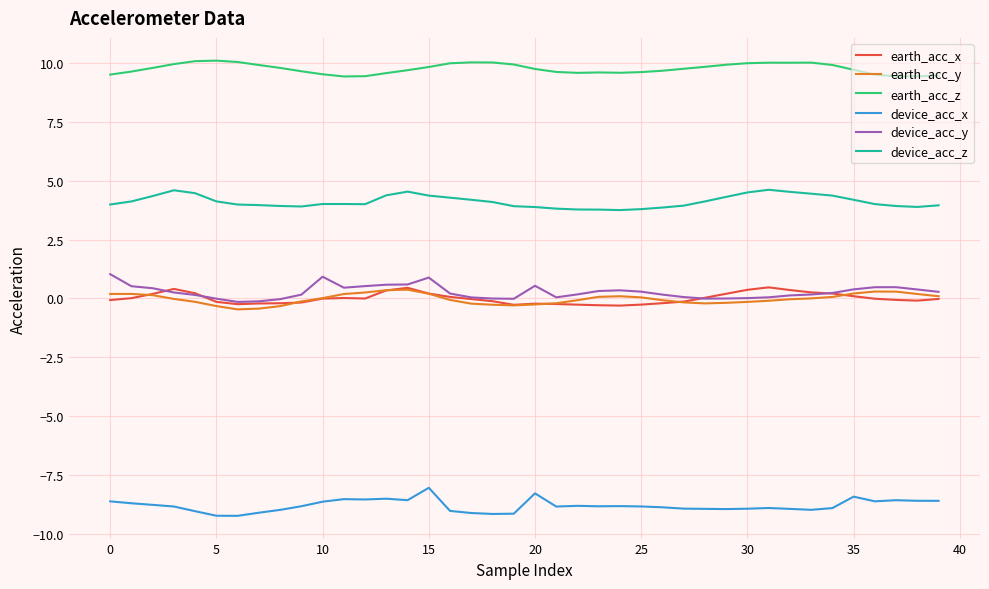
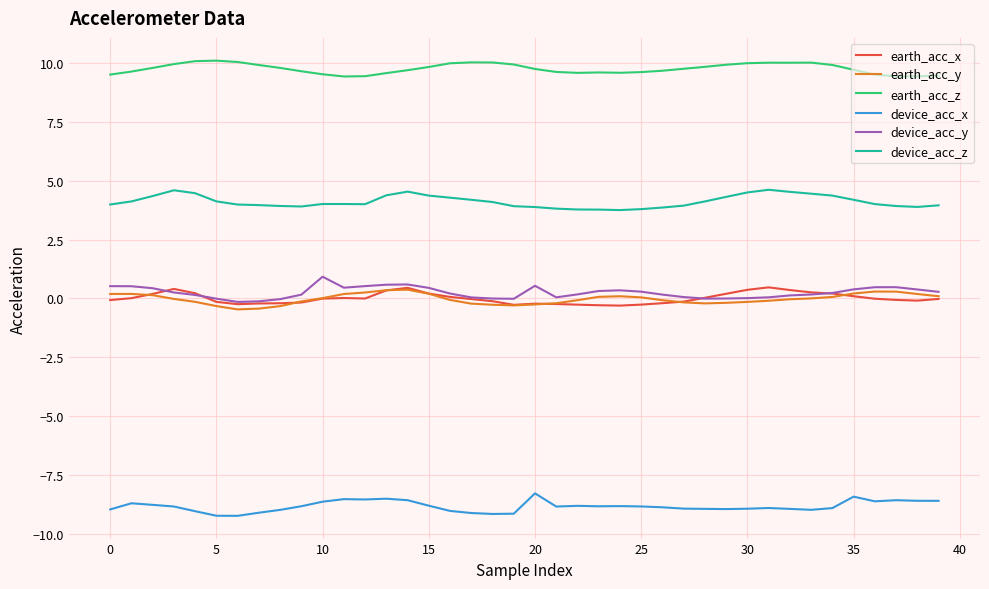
  {
    "device_acc_x": {
-     "0": -8.6,
+     "0": -8.9,
      "5": -9.2,
      "10": -8.6,
-     "15": -8.0,
+     "15": -8.8,
      "20": -8.3,
      "25": -8.8,
      "30": -8.9,
      "35": -8.4
    },
    "device_acc_y": {
-     "0": 1.0,
+     "0": 0.5,
      "5": 0.0,
      "10": 0.9,
-     "15": 0.9,
+     "15": 0.4,
      "20": 0.5,
      "25": 0.3,
      "30": 0.0,
      "35": 0.4
    }
  }
